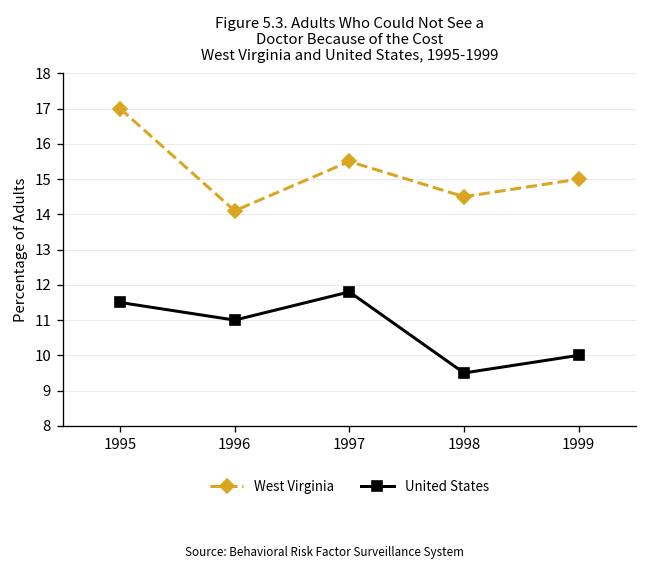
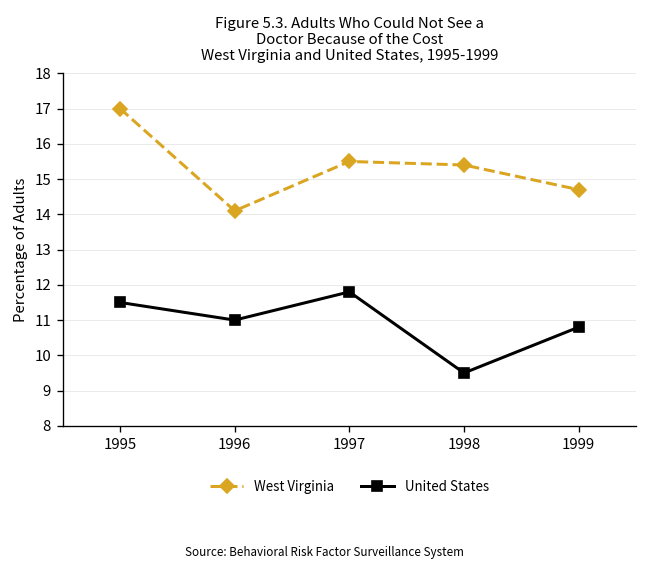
  {
    "West Virginia": {
      "1995": 17.0,
      "1996": 14.1,
      "1997": 15.5,
-     "1998": 14.5,
-     "1999": 15.0
+     "1998": 15.4,
+     "1999": 14.7
    },
    "United States": {
      "1995": 11.5,
      "1996": 11.0,
      "1997": 11.8,
      "1998": 9.5,
-     "1999": 10.0
+     "1999": 10.8
    }
  }
